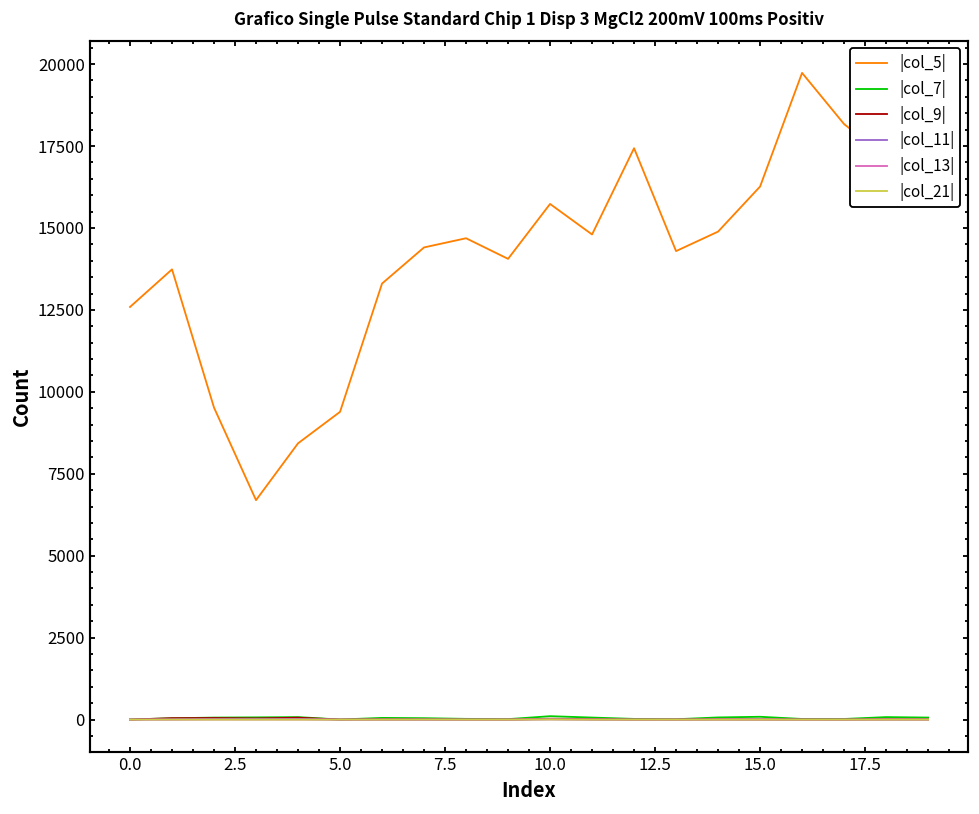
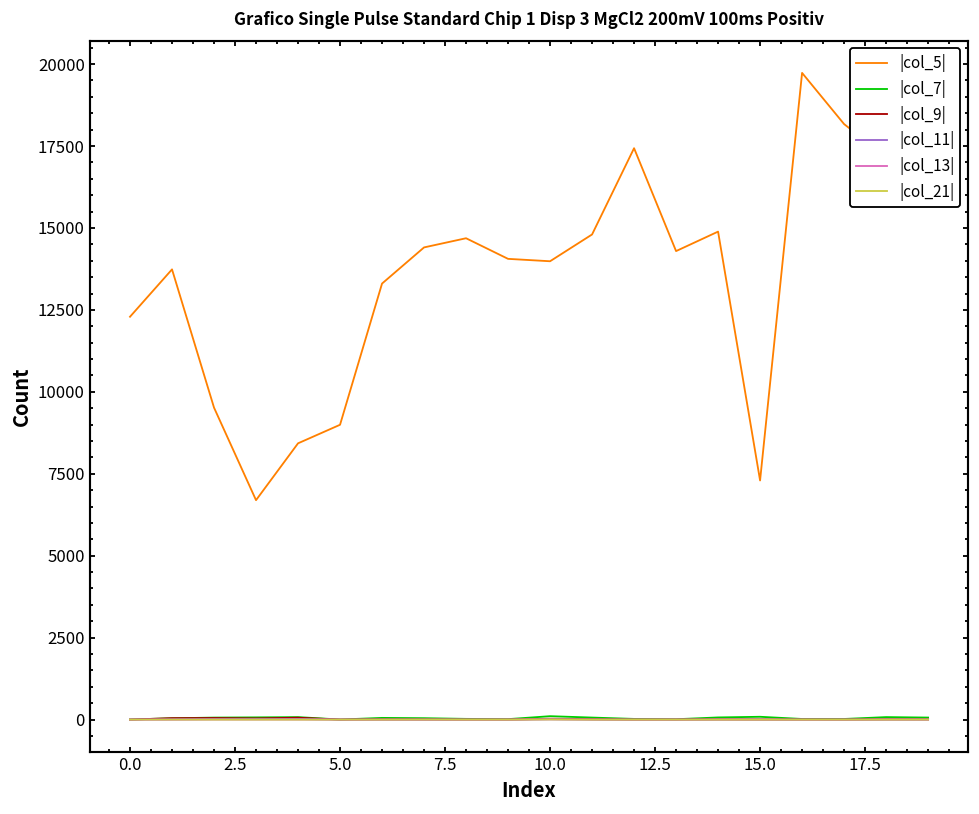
  {
    "|col_5|": {
-     "0.0": 12600,
-     "5.0": 9400,
-     "10.0": 15700,
-     "15.0": 16300
+     "0.0": 12300,
+     "5.0": 9000,
+     "10.0": 14000,
+     "15.0": 7300
    }
  }
